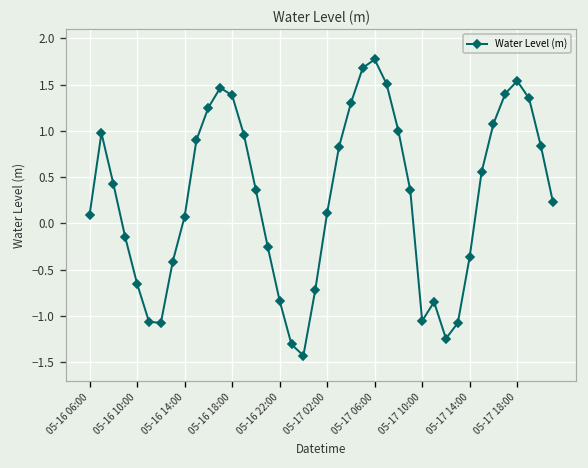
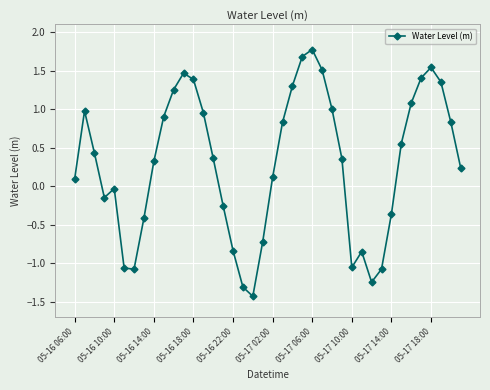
  {
    "05-16 06:00": 0.1,
-   "05-16 10:00": -0.7,
-   "05-16 14:00": 0.1,
+   "05-16 10:00": 0.0,
+   "05-16 14:00": 0.3,
    "05-16 18:00": 1.4,
    "05-16 22:00": -0.8,
    "05-17 02:00": 0.1,
    "05-17 06:00": 1.8,
    "05-17 10:00": -1.1,
    "05-17 14:00": -0.4,
    "05-17 18:00": 1.5
  }
